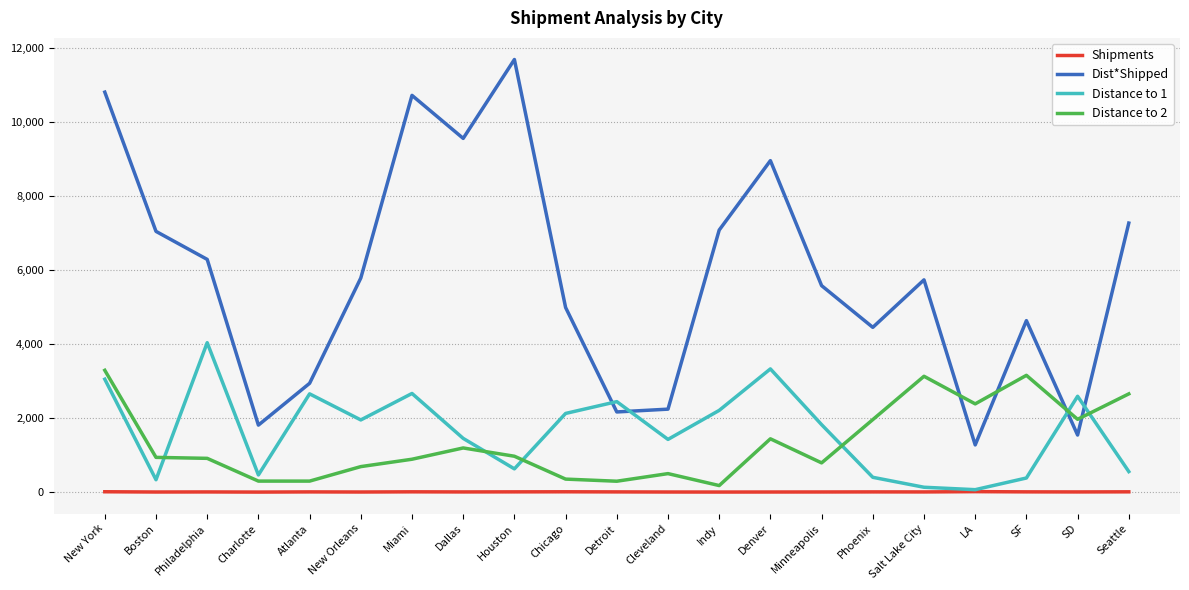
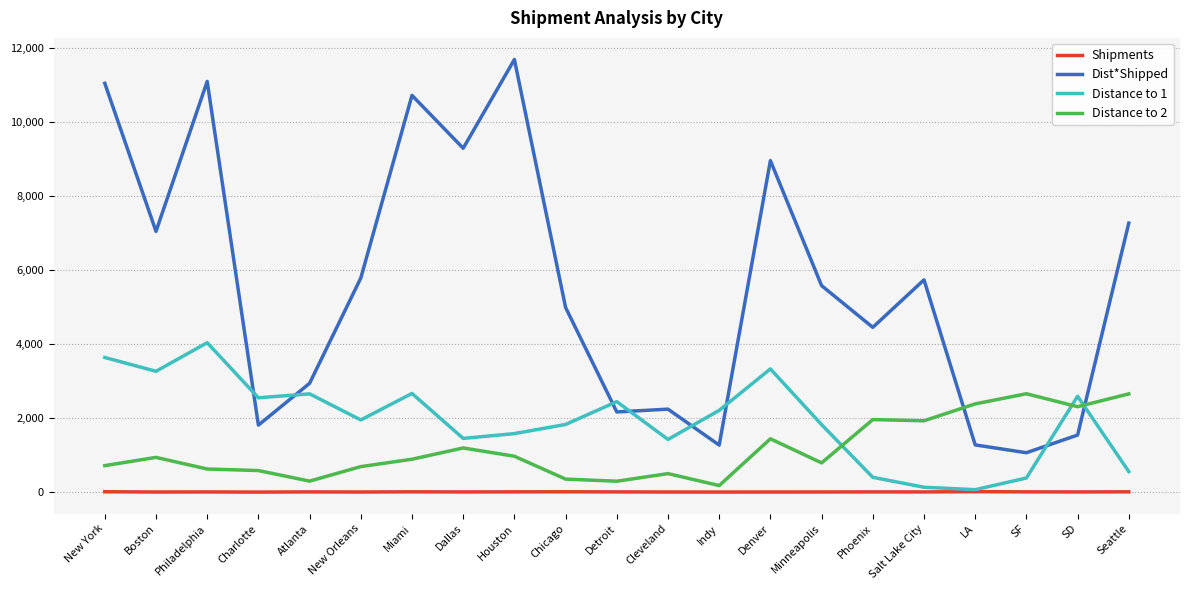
  {
    "Shipments": {
      "New York": "0",
      "Boston": "0",
      "Philadelphia": "0",
      "Charlotte": "0",
      "Atlanta": "0",
      "New Orleans": "0",
      "Miami": "0",
      "Dallas": "0",
      "Houston": "0",
      "Chicago": "0",
      "Detroit": "0",
      "Cleveland": "0",
      "Indy": "0",
      "Denver": "0",
      "Minneapolis": "0",
      "Phoenix": "0",
      "Salt Lake City": "0",
      "SF": "0",
      "SD": "0",
      "Seattle": "0"
    },
    "Dist*Shipped": {
-     "New York": "10,800",
+     "New York": "11,000",
      "Boston": "7,000",
-     "Philadelphia": "6,300",
+     "Philadelphia": "11,100",
      "Charlotte": "1,800",
      "Atlanta": "2,900",
      "New Orleans": "5,800",
      "Miami": "10,700",
-     "Dallas": "9,600",
+     "Dallas": "9,300",
      "Houston": "11,700",
      "Chicago": "5,000",
      "Detroit": "2,200",
      "Cleveland": "2,200",
-     "Indy": "7,100",
+     "Indy": "1,300",
      "Denver": "9,000",
      "Minneapolis": "5,600",
      "Phoenix": "4,500",
      "Salt Lake City": "5,700",
      "LA": "1,300",
-     "SF": "4,600",
+     "SF": "1,100",
      "SD": "1,500",
      "Seattle": "7,300"
    },
    "Distance to 1": {
-     "New York": "3,100",
-     "Boston": "300",
+     "New York": "3,600",
+     "Boston": "3,300",
      "Philadelphia": "4,000",
-     "Charlotte": "500",
+     "Charlotte": "2,600",
      "Atlanta": "2,700",
      "New Orleans": "2,000",
      "Miami": "2,700",
      "Dallas": "1,500",
-     "Houston": "600",
-     "Chicago": "2,100",
+     "Houston": "1,600",
+     "Chicago": "1,800",
      "Detroit": "2,400",
      "Cleveland": "1,400",
      "Indy": "2,200",
      "Denver": "3,300",
      "Minneapolis": "1,800",
      "Phoenix": "400",
      "Salt Lake City": "100",
      "SF": "400",
      "SD": "2,600",
      "Seattle": "600"
    },
    "Distance to 2": {
-     "New York": "3,300",
+     "New York": "700",
      "Boston": "900",
-     "Philadelphia": "900",
-     "Charlotte": "300",
+     "Philadelphia": "600",
+     "Charlotte": "600",
      "Atlanta": "300",
      "New Orleans": "700",
      "Miami": "900",
      "Dallas": "1,200",
      "Houston": "1,000",
      "Chicago": "400",
      "Detroit": "300",
      "Cleveland": "500",
      "Indy": "200",
      "Denver": "1,400",
      "Minneapolis": "800",
      "Phoenix": "2,000",
-     "Salt Lake City": "3,100",
+     "Salt Lake City": "1,900",
      "LA": "2,400",
-     "SF": "3,200",
-     "SD": "2,000",
+     "SF": "2,700",
+     "SD": "2,300",
      "Seattle": "2,700"
    }
  }
